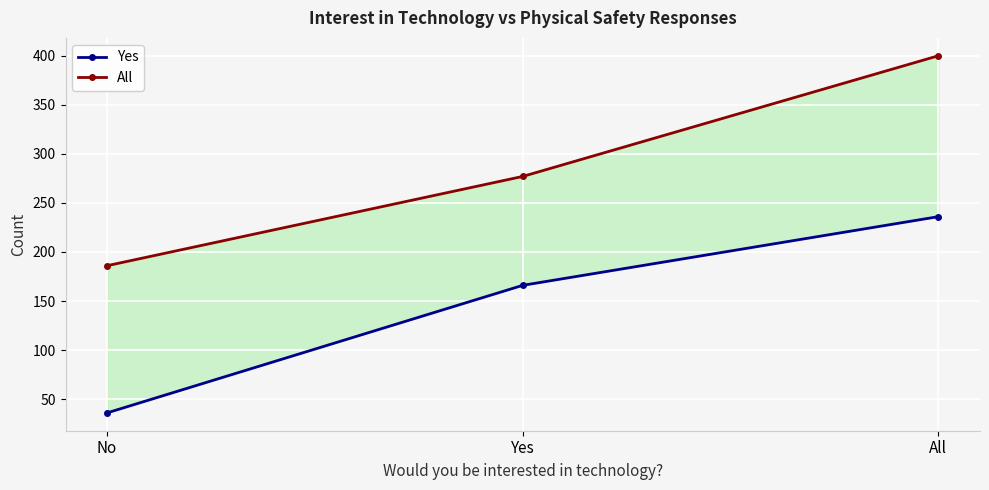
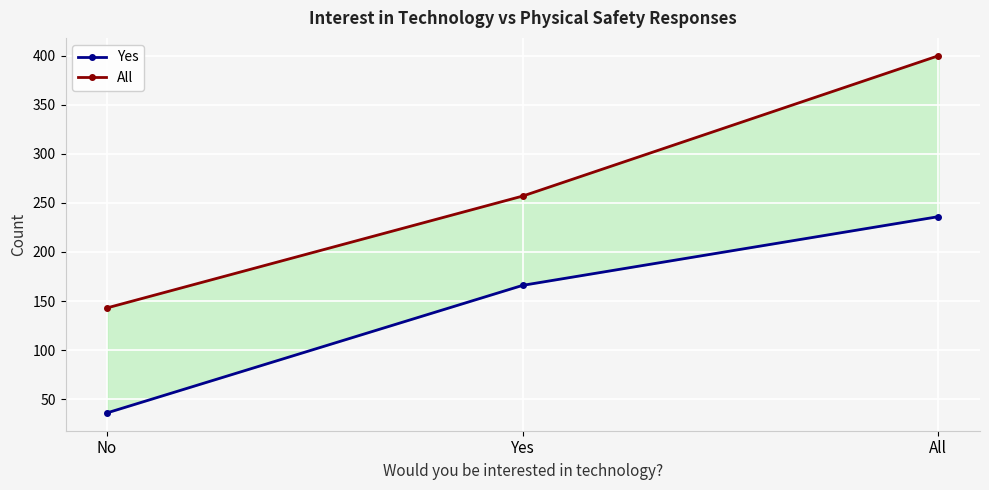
  {
    "Yes": {
      "No": 40,
      "Yes": 170,
      "All": 240
    },
    "All": {
-     "No": 190,
-     "Yes": 280,
+     "No": 140,
+     "Yes": 260,
      "All": 400
    }
  }
